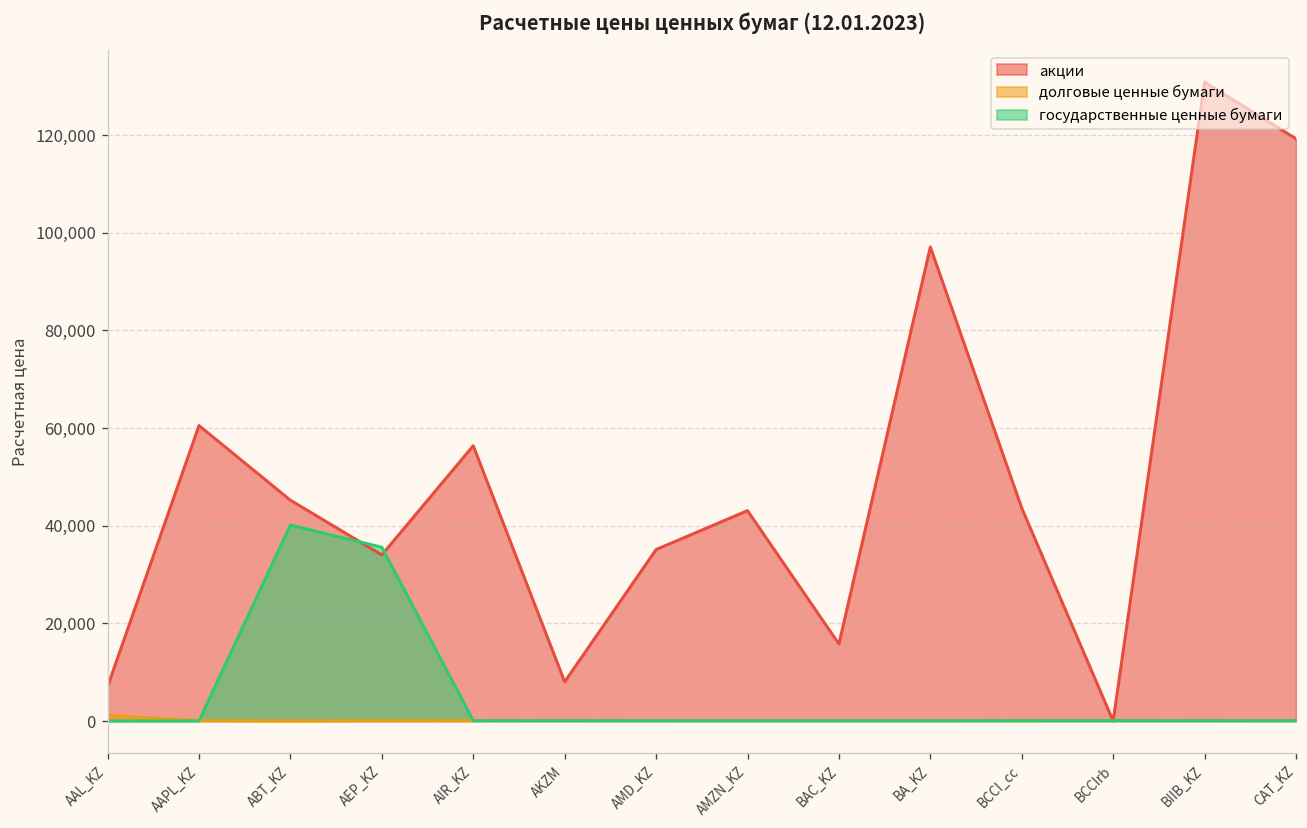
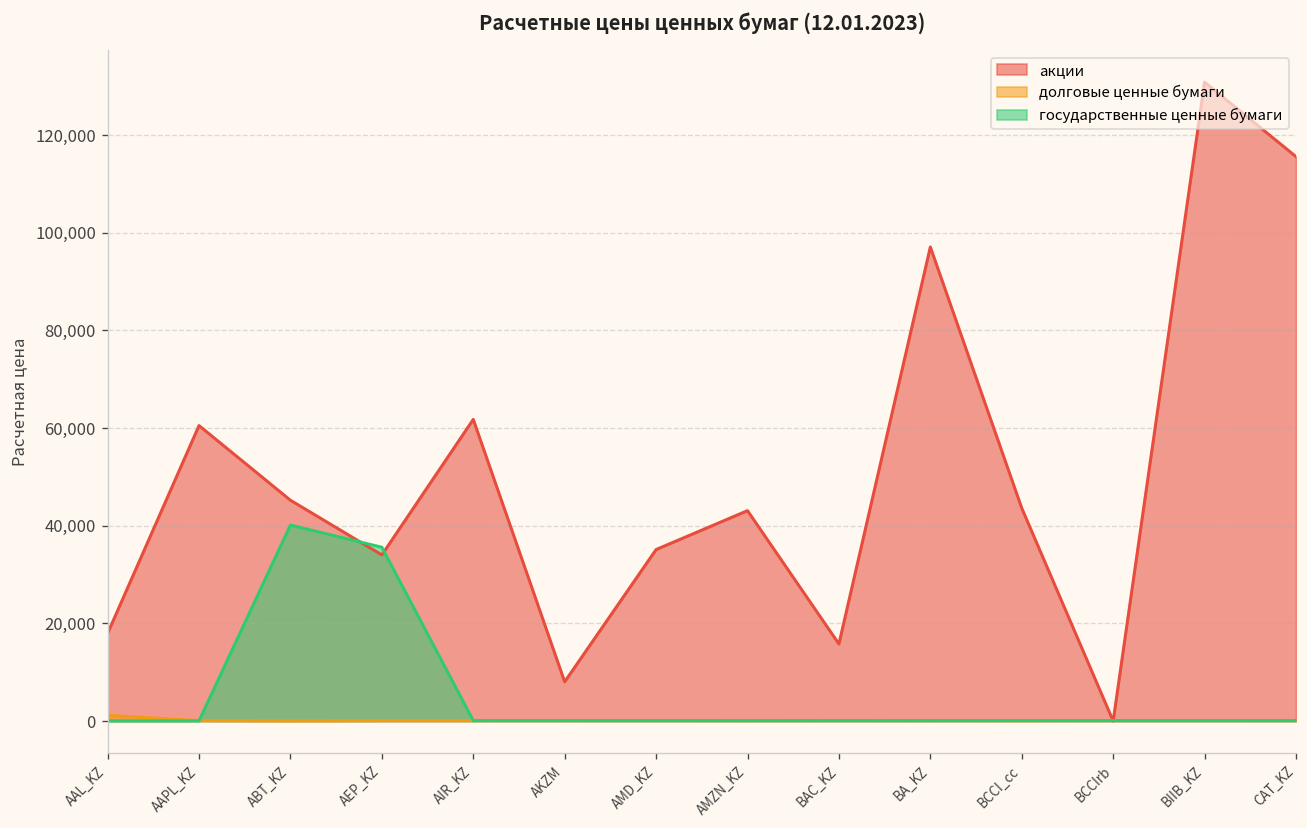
  {
    "акции": {
-     "AAL_KZ": "7,000",
+     "AAL_KZ": "18,000",
      "AAPL_KZ": "61,000",
      "ABT_KZ": "45,000",
      "AEP_KZ": "34,000",
-     "AIR_KZ": "56,000",
+     "AIR_KZ": "62,000",
      "AKZM": "8,000",
      "AMD_KZ": "35,000",
      "AMZN_KZ": "43,000",
      "BAC_KZ": "16,000",
      "BA_KZ": "97,000",
      "BCCI_cc": "44,000",
-     "CAT_KZ": "119,000"
+     "CAT_KZ": "116,000"
    },
    "долговые ценные бумаги": {
      "AAL_KZ": "1,000",
      "ABT_KZ": "0",
      "AEP_KZ": "0"
    },
    "государственные ценные бумаги": {
      "AAL_KZ": "0",
      "ABT_KZ": "40,000",
      "AEP_KZ": "36,000"
    }
  }
